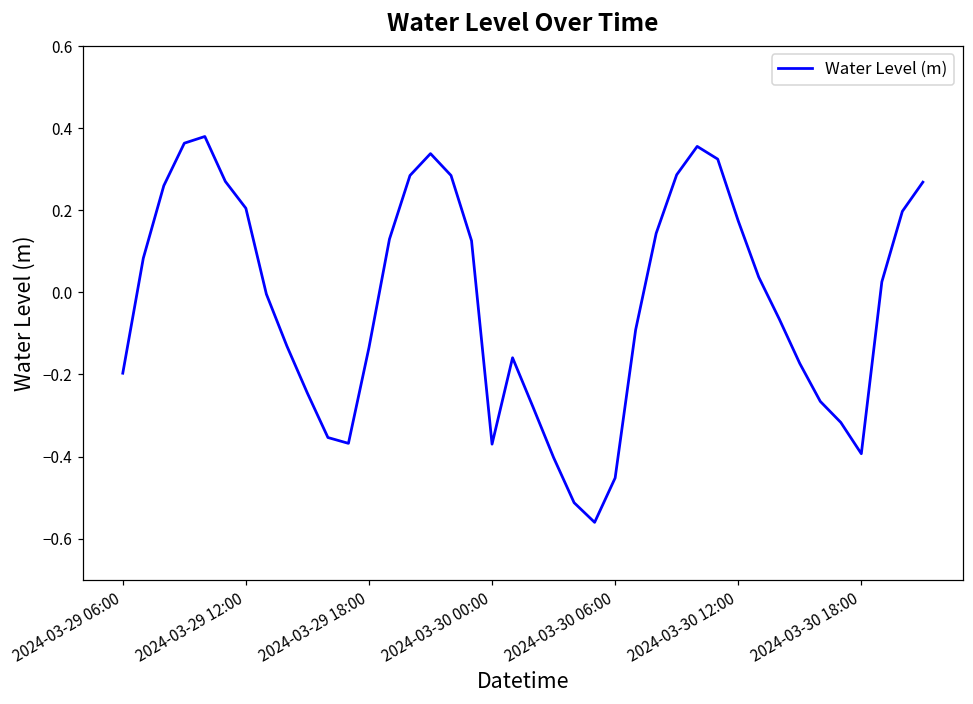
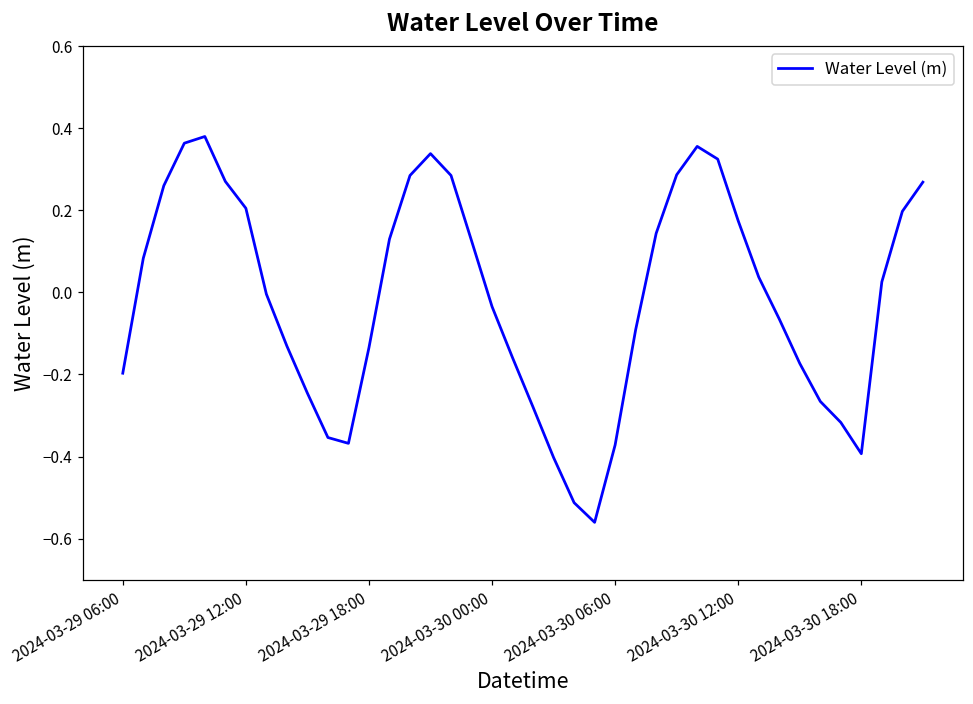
  {
    "2024-03-29 06:00": -0.20,
    "2024-03-29 12:00": 0.20,
    "2024-03-29 18:00": -0.13,
-   "2024-03-30 00:00": -0.37,
-   "2024-03-30 06:00": -0.45,
+   "2024-03-30 00:00": -0.03,
+   "2024-03-30 06:00": -0.37,
    "2024-03-30 12:00": 0.17,
    "2024-03-30 18:00": -0.39
  }
